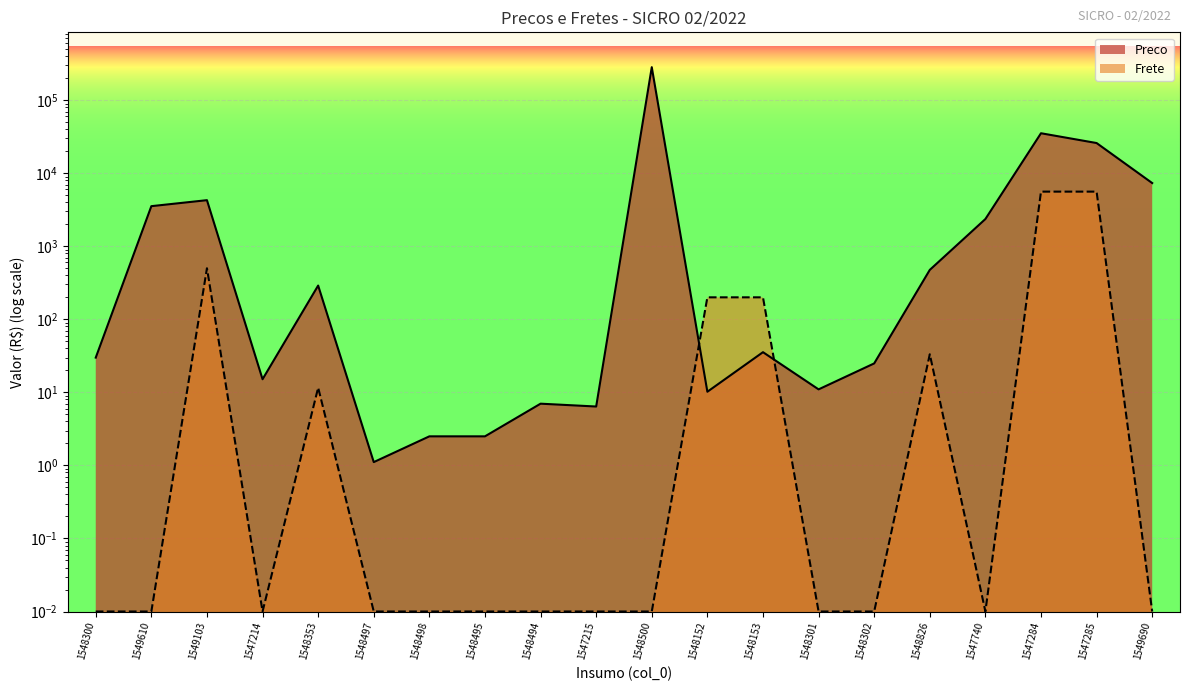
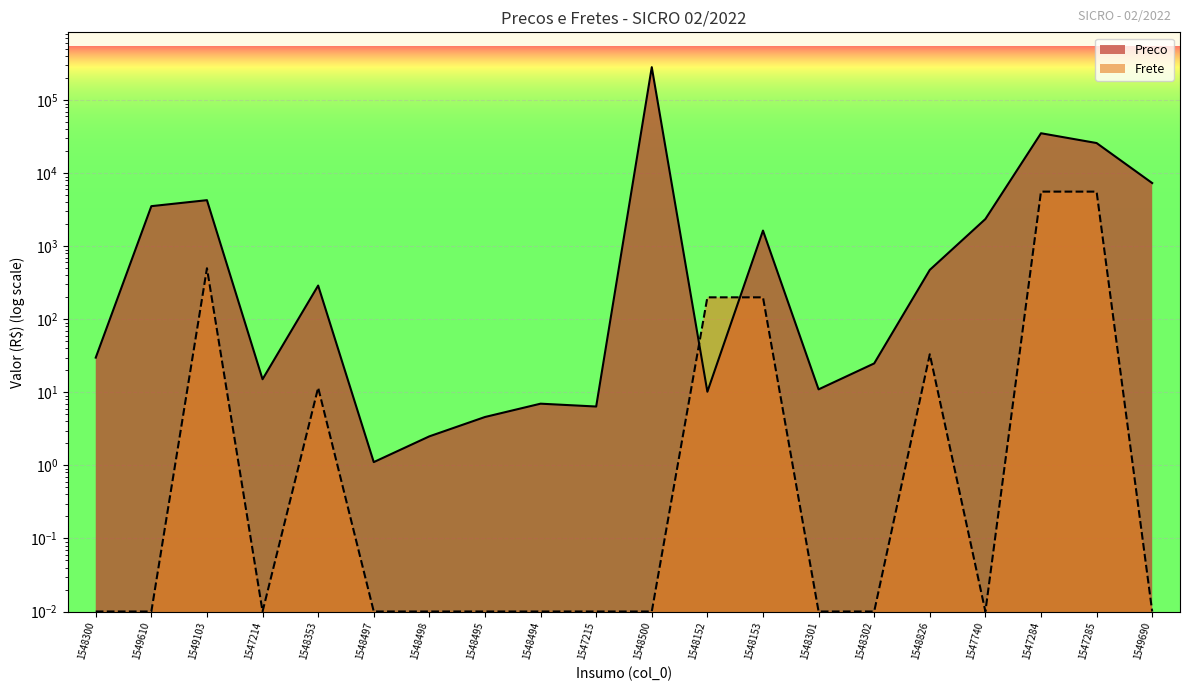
  {
    "Preco": {
      "1548300": 30,
      "1549610": 4000,
      "1549103": 4000,
      "1547214": 15,
      "1548353": 290,
      "1548497": 1.1,
      "1548498": 2.5,
-     "1548495": 2.5,
+     "1548495": 5,
      "1548494": 7,
      "1547215": 6,
      "1548500": 280000,
      "1548152": 10,
-     "1548153": 40,
+     "1548153": 1600,
      "1548301": 11,
      "1548302": 25,
      "1548826": 500,
      "1547740": 2400,
      "1547284": 40000,
      "1547285": 26000,
      "1549690": 7000
    },
    "Frete": {
      "1548300": 0.010,
      "1549610": 0.010,
      "1549103": 500,
      "1547214": 0.010,
      "1548353": 12,
      "1548497": 0.010,
      "1548498": 0.010,
      "1548495": 0.010,
      "1548494": 0.010,
      "1547215": 0.010,
      "1548500": 0.010,
      "1548152": 200,
      "1548153": 200,
      "1548301": 0.010,
      "1548302": 0.010,
      "1548826": 30,
      "1547740": 0.010,
      "1547284": 6000,
      "1547285": 6000,
      "1549690": 0.010
    }
  }
